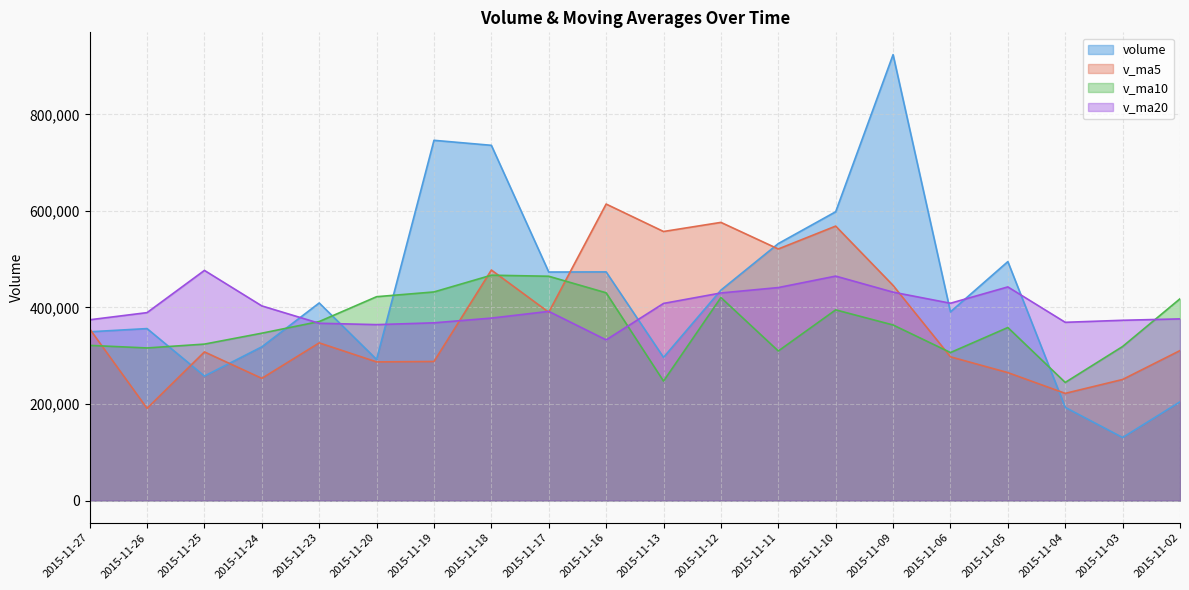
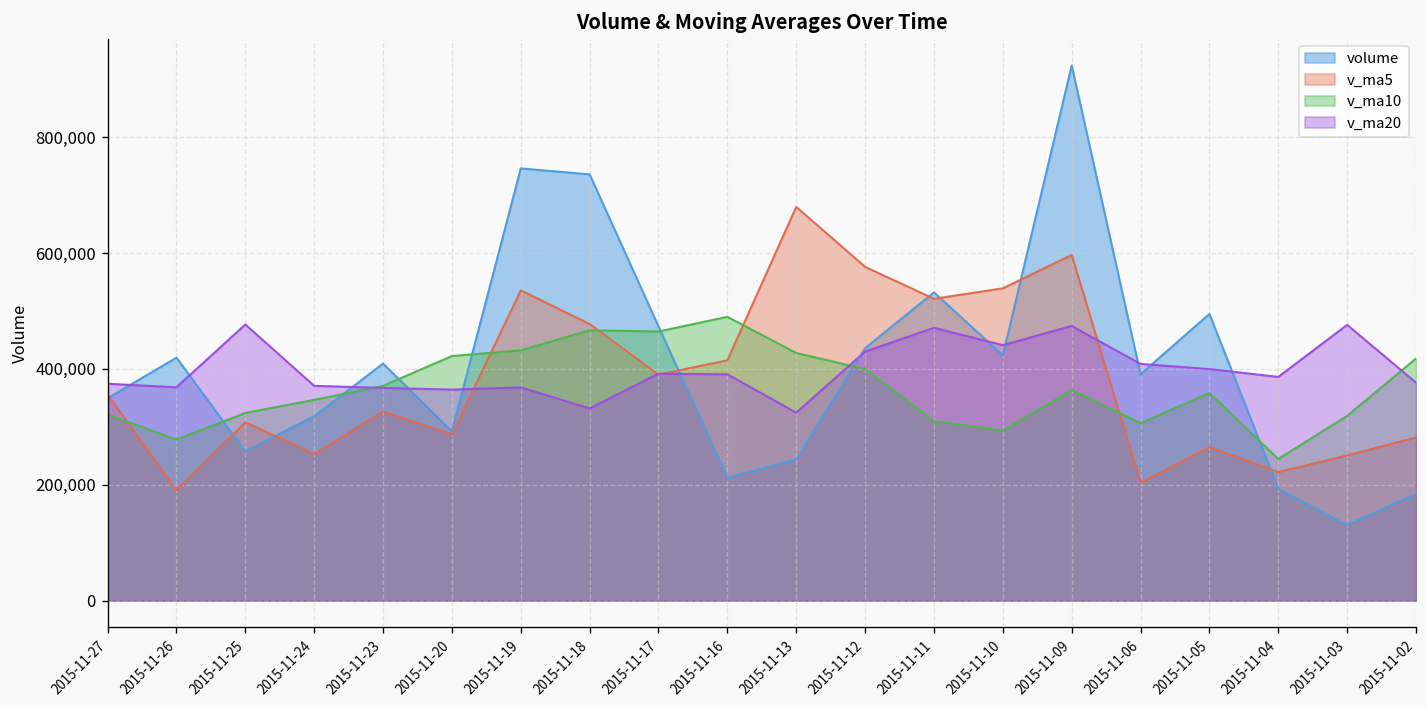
  {
    "volume": {
      "2015-11-27": "350,000",
-     "2015-11-26": "360,000",
+     "2015-11-26": "420,000",
      "2015-11-25": "260,000",
      "2015-11-24": "320,000",
      "2015-11-23": "410,000",
      "2015-11-19": "750,000",
      "2015-11-18": "740,000",
      "2015-11-17": "470,000",
-     "2015-11-16": "470,000",
-     "2015-11-13": "300,000",
+     "2015-11-16": "210,000",
+     "2015-11-13": "240,000",
      "2015-11-12": "440,000",
      "2015-11-11": "530,000",
-     "2015-11-10": "600,000",
+     "2015-11-10": "420,000",
      "2015-11-09": "920,000",
      "2015-11-06": "390,000",
      "2015-11-05": "490,000",
      "2015-11-04": "190,000",
      "2015-11-03": "130,000",
-     "2015-11-02": "200,000"
+     "2015-11-02": "180,000"
    },
    "v_ma5": {
      "2015-11-27": "360,000",
      "2015-11-26": "190,000",
      "2015-11-25": "310,000",
      "2015-11-24": "250,000",
      "2015-11-23": "330,000",
-     "2015-11-19": "290,000",
+     "2015-11-19": "540,000",
      "2015-11-18": "480,000",
-     "2015-11-16": "610,000",
-     "2015-11-13": "560,000",
+     "2015-11-16": "420,000",
+     "2015-11-13": "680,000",
      "2015-11-12": "580,000",
      "2015-11-11": "520,000",
-     "2015-11-10": "570,000",
-     "2015-11-09": "450,000",
-     "2015-11-06": "300,000",
+     "2015-11-10": "540,000",
+     "2015-11-09": "600,000",
+     "2015-11-06": "200,000",
      "2015-11-05": "260,000",
      "2015-11-04": "220,000",
      "2015-11-03": "250,000",
-     "2015-11-02": "310,000"
+     "2015-11-02": "280,000"
    },
    "v_ma10": {
      "2015-11-27": "320,000",
-     "2015-11-26": "320,000",
+     "2015-11-26": "280,000",
      "2015-11-25": "320,000",
      "2015-11-24": "350,000",
      "2015-11-20": "420,000",
      "2015-11-19": "430,000",
      "2015-11-18": "470,000",
      "2015-11-17": "460,000",
-     "2015-11-16": "430,000",
-     "2015-11-13": "250,000",
-     "2015-11-12": "420,000",
+     "2015-11-16": "490,000",
+     "2015-11-13": "430,000",
+     "2015-11-12": "400,000",
      "2015-11-11": "310,000",
-     "2015-11-10": "390,000",
+     "2015-11-10": "290,000",
      "2015-11-09": "360,000",
      "2015-11-06": "310,000",
      "2015-11-05": "360,000",
      "2015-11-04": "240,000",
      "2015-11-03": "320,000",
      "2015-11-02": "420,000"
    },
    "v_ma20": {
      "2015-11-27": "370,000",
-     "2015-11-26": "390,000",
+     "2015-11-26": "370,000",
      "2015-11-25": "480,000",
-     "2015-11-24": "400,000",
+     "2015-11-24": "370,000",
      "2015-11-20": "360,000",
      "2015-11-19": "370,000",
-     "2015-11-18": "380,000",
-     "2015-11-16": "330,000",
-     "2015-11-13": "410,000",
+     "2015-11-18": "330,000",
+     "2015-11-16": "390,000",
+     "2015-11-13": "320,000",
      "2015-11-12": "430,000",
-     "2015-11-11": "440,000",
-     "2015-11-10": "460,000",
-     "2015-11-09": "430,000",
+     "2015-11-11": "470,000",
+     "2015-11-10": "440,000",
+     "2015-11-09": "470,000",
      "2015-11-06": "410,000",
-     "2015-11-05": "440,000",
-     "2015-11-04": "370,000",
-     "2015-11-03": "370,000",
+     "2015-11-05": "400,000",
+     "2015-11-04": "390,000",
+     "2015-11-03": "480,000",
      "2015-11-02": "380,000"
    }
  }
